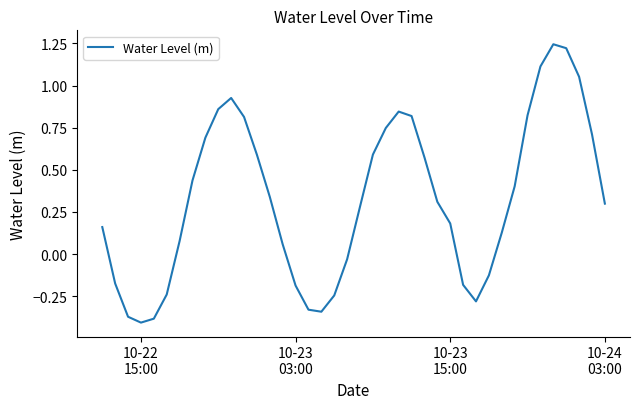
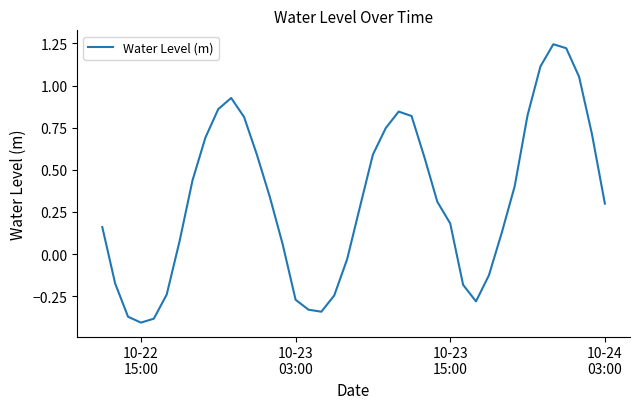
  {
    "10-22 15:00": -0.41,
-   "10-23 03:00": -0.19,
+   "10-23 03:00": -0.27,
    "10-23 15:00": 0.18,
    "10-24 03:00": 0.30
  }
